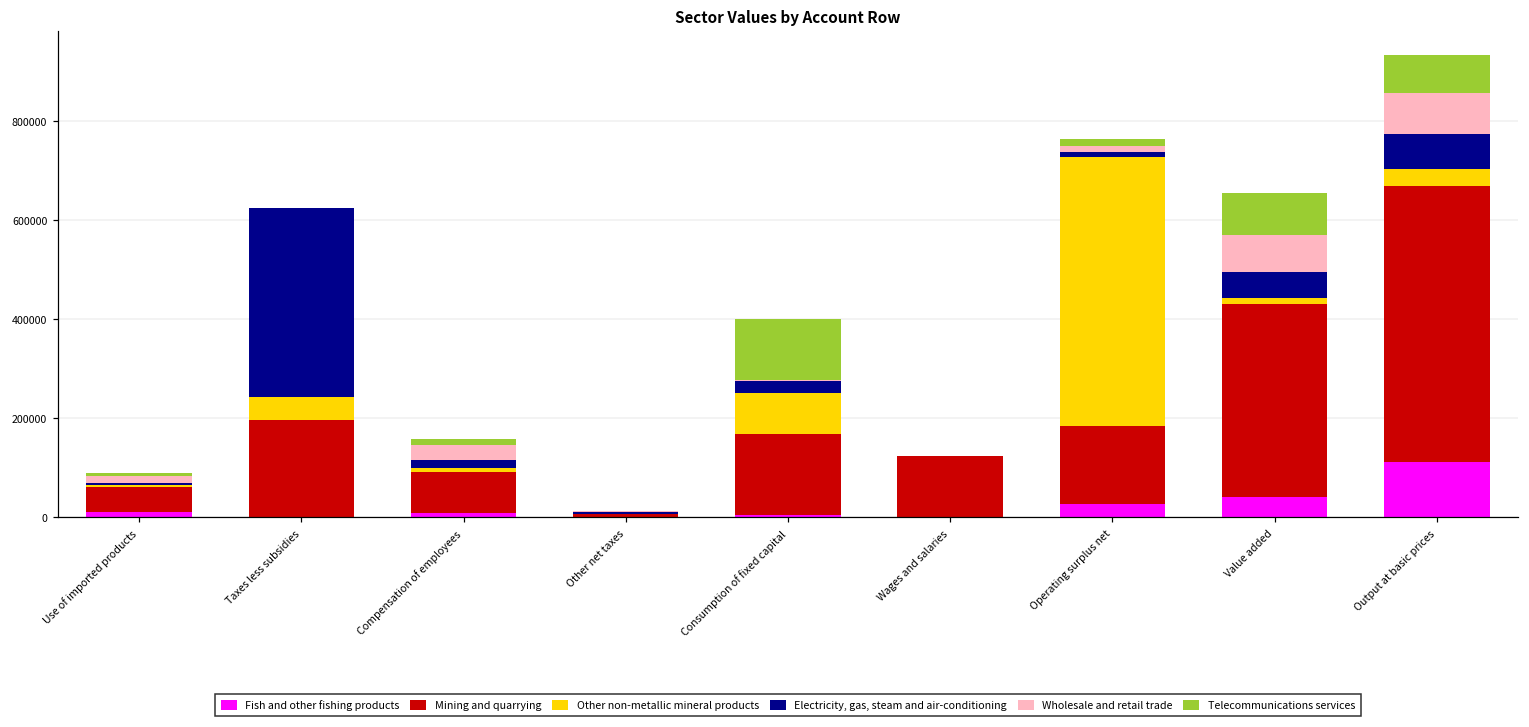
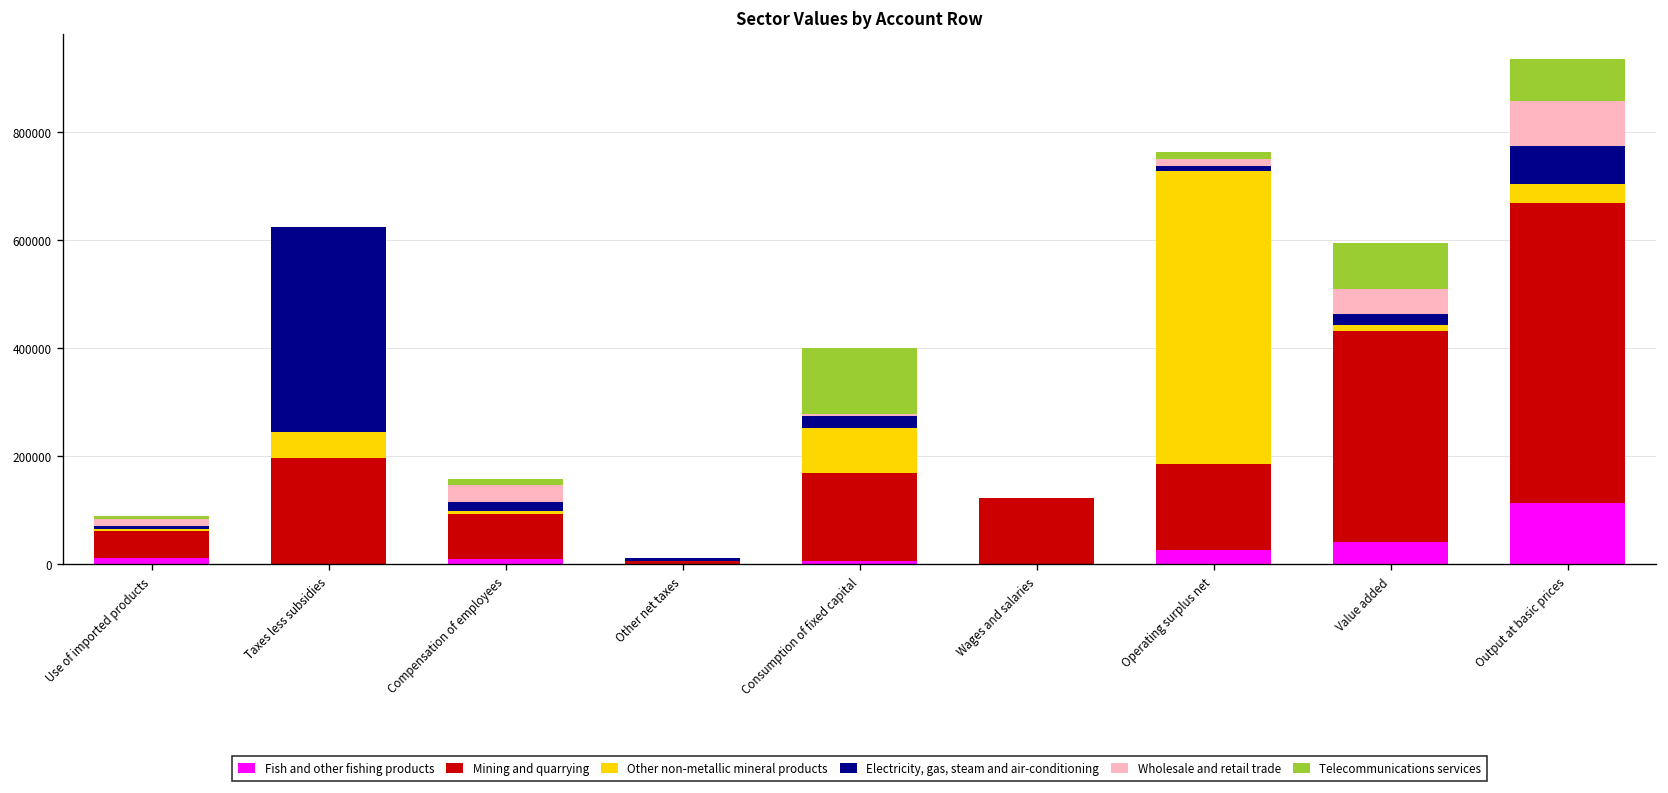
  {
    "Fish and other fishing products": {
      "Use of imported products": 10000,
      "Compensation of employees": 10000,
      "Consumption of fixed capital": 10000,
      "Wages and salaries": 0,
      "Operating surplus net": 30000,
      "Value added": 40000,
      "Output at basic prices": 110000
    },
    "Mining and quarrying": {
      "Use of imported products": 50000,
      "Taxes less subsidies": 200000,
      "Compensation of employees": 80000,
      "Other net taxes": 10000,
      "Consumption of fixed capital": 160000,
      "Wages and salaries": 120000,
      "Operating surplus net": 160000,
      "Value added": 390000,
      "Output at basic prices": 560000
    },
    "Other non-metallic mineral products": {
      "Taxes less subsidies": 50000,
      "Compensation of employees": 10000,
      "Consumption of fixed capital": 80000,
      "Wages and salaries": 0,
      "Operating surplus net": 540000,
      "Value added": 10000,
      "Output at basic prices": 30000
    },
    "Electricity, gas, steam and air-conditioning": {
      "Taxes less subsidies": 380000,
      "Compensation of employees": 20000,
      "Consumption of fixed capital": 20000,
      "Wages and salaries": 0,
      "Operating surplus net": 10000,
-     "Value added": 50000,
+     "Value added": 20000,
      "Output at basic prices": 70000
    },
    "Wholesale and retail trade": {
      "Use of imported products": 10000,
      "Compensation of employees": 30000,
      "Wages and salaries": 0,
      "Operating surplus net": 10000,
-     "Value added": 70000,
+     "Value added": 50000,
      "Output at basic prices": 80000
    },
    "Telecommunications services": {
      "Compensation of employees": 10000,
      "Consumption of fixed capital": 120000,
      "Wages and salaries": 0,
      "Operating surplus net": 10000,
      "Value added": 90000,
      "Output at basic prices": 80000
    }
  }
